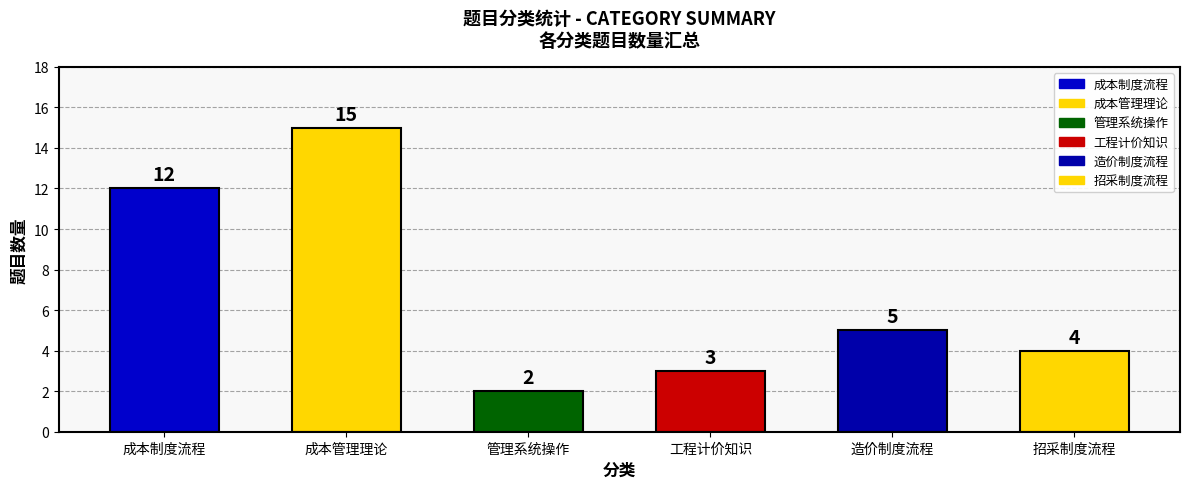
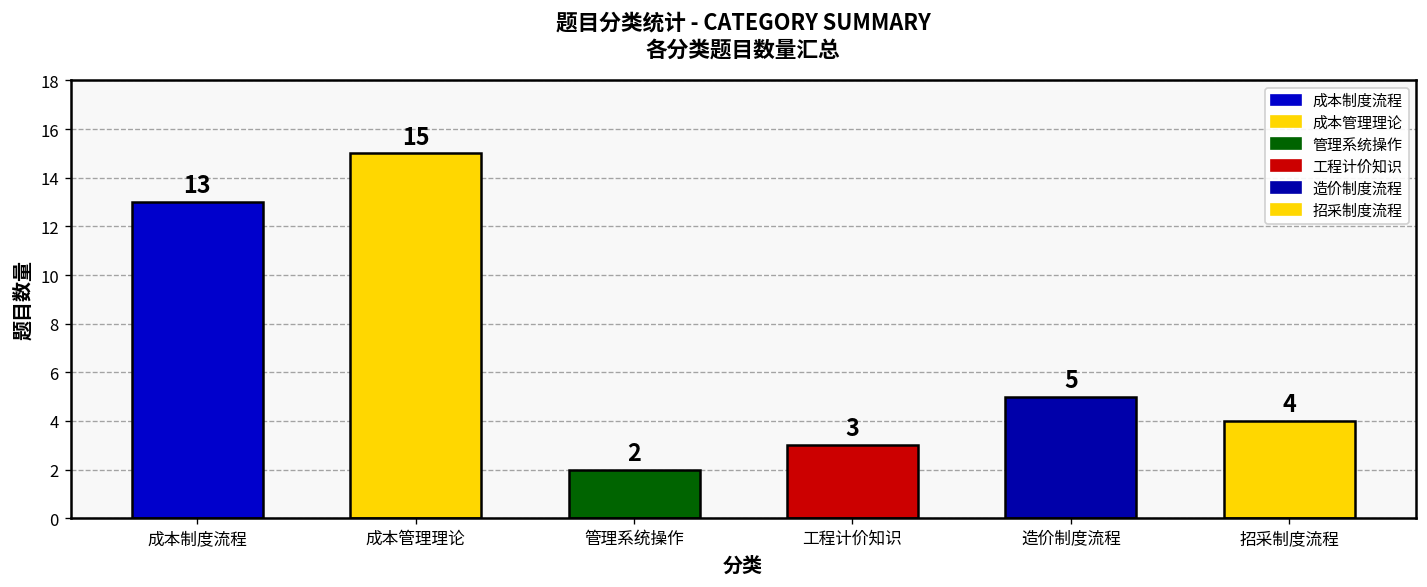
  {
-   "成本制度流程": 12,
+   "成本制度流程": 13,
    "成本管理理论": 15,
    "管理系统操作": 2,
    "工程计价知识": 3,
    "造价制度流程": 5,
    "招采制度流程": 4
  }
